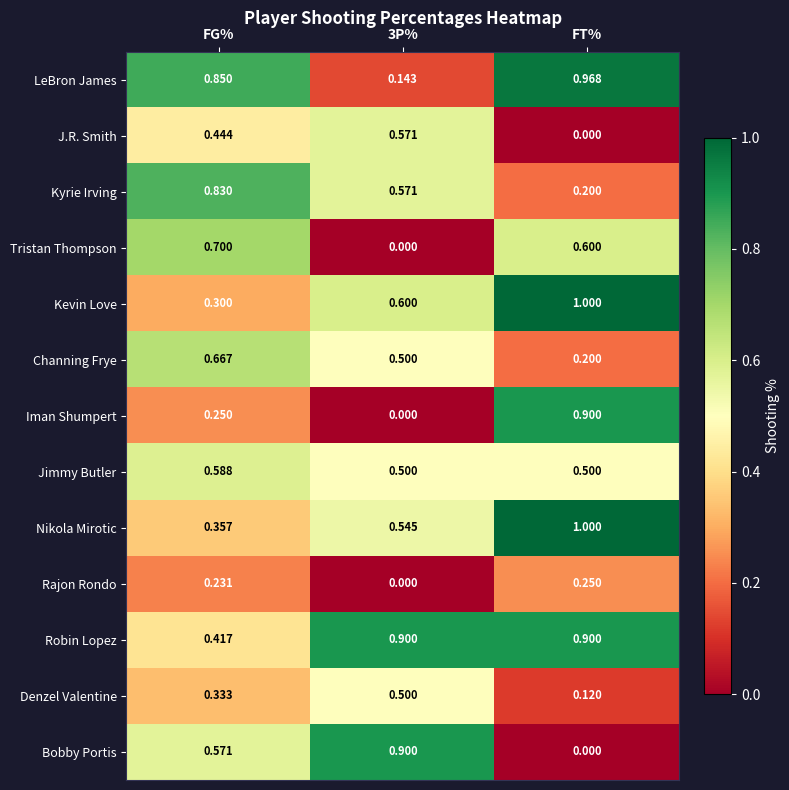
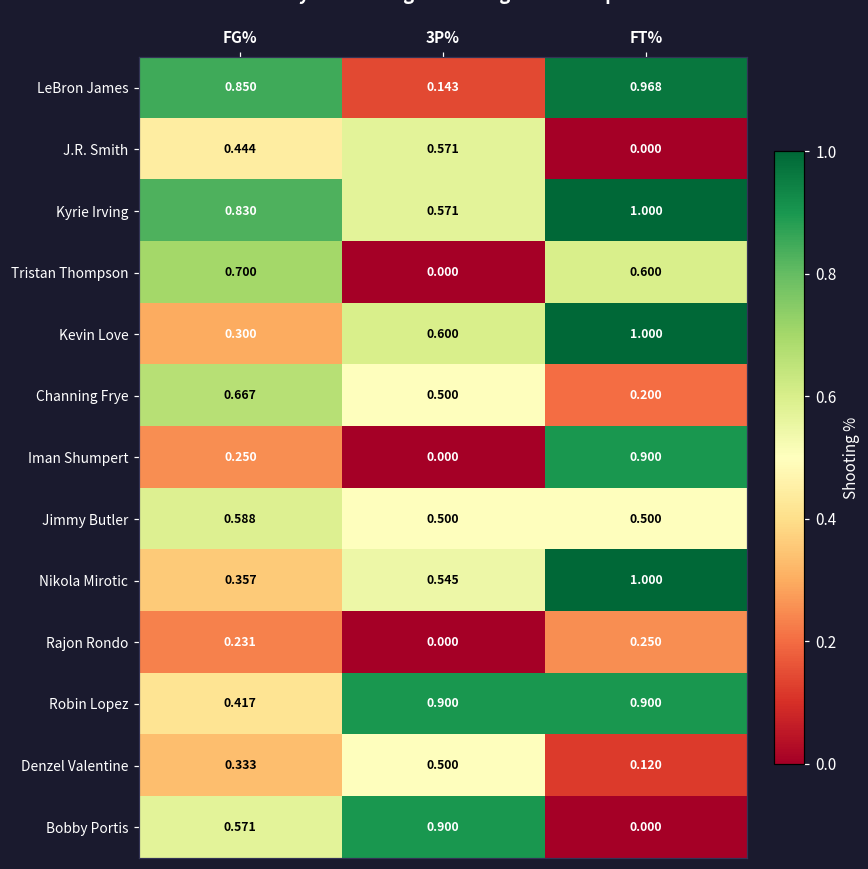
  {
    "LeBron James": {
      "FG%": 0.850,
      "3P%": 0.143,
      "FT%": 0.968
    },
    "J.R. Smith": {
      "FG%": 0.444,
      "3P%": 0.571,
      "FT%": 0.000
    },
    "Kyrie Irving": {
      "FG%": 0.830,
      "3P%": 0.571,
-     "FT%": 0.200
+     "FT%": 1.000
    },
    "Tristan Thompson": {
      "FG%": 0.700,
      "3P%": 0.000,
      "FT%": 0.600
    },
    "Kevin Love": {
      "FG%": 0.300,
      "3P%": 0.600,
      "FT%": 1.000
    },
    "Channing Frye": {
      "FG%": 0.667,
      "3P%": 0.500,
      "FT%": 0.200
    },
    "Iman Shumpert": {
      "FG%": 0.250,
      "3P%": 0.000,
      "FT%": 0.900
    },
    "Jimmy Butler": {
      "FG%": 0.588,
      "3P%": 0.500,
      "FT%": 0.500
    },
    "Nikola Mirotic": {
      "FG%": 0.357,
      "3P%": 0.545,
      "FT%": 1.000
    },
    "Rajon Rondo": {
      "FG%": 0.231,
      "3P%": 0.000,
      "FT%": 0.250
    },
    "Robin Lopez": {
      "FG%": 0.417,
      "3P%": 0.900,
      "FT%": 0.900
    },
    "Denzel Valentine": {
      "FG%": 0.333,
      "3P%": 0.500,
      "FT%": 0.120
    },
    "Bobby Portis": {
      "FG%": 0.571,
      "3P%": 0.900,
      "FT%": 0.000
    }
  }
